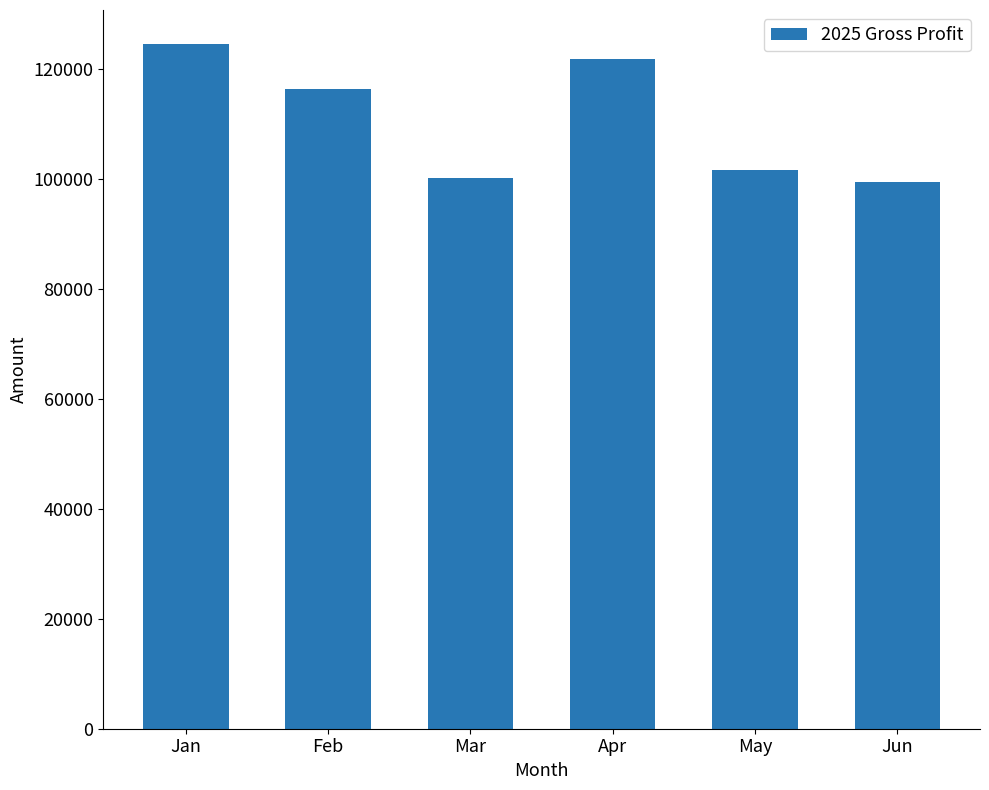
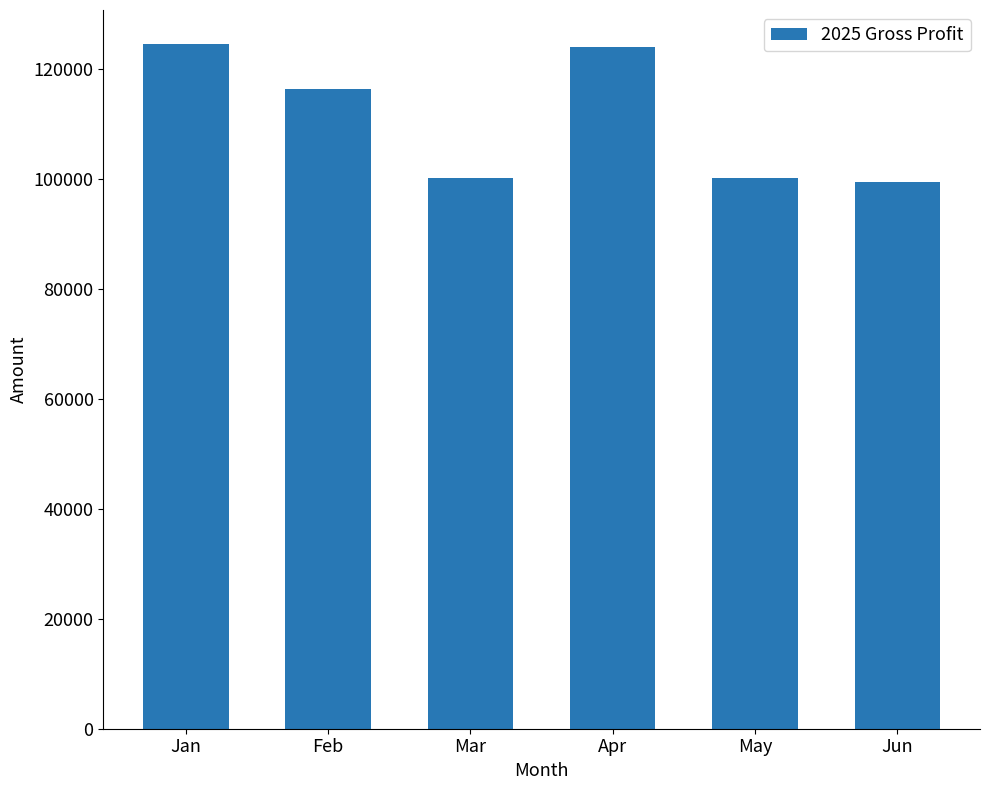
  {
    "Jan": 125000,
    "Feb": 116000,
    "Mar": 100000,
-   "Apr": 122000,
-   "May": 102000,
+   "Apr": 124000,
+   "May": 100000,
    "Jun": 99000
  }
